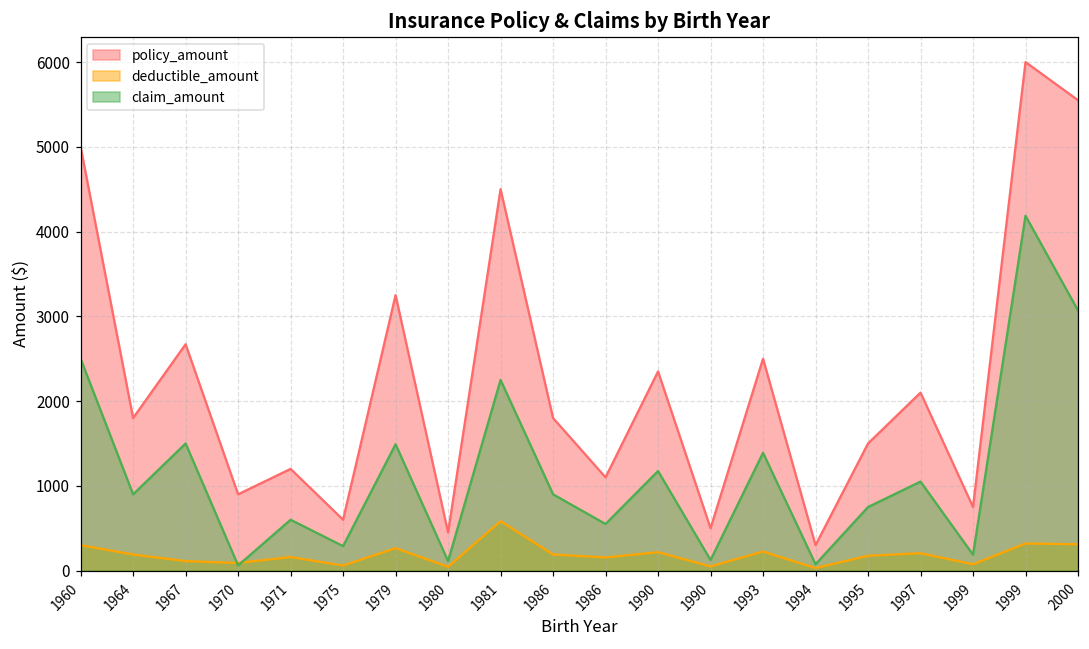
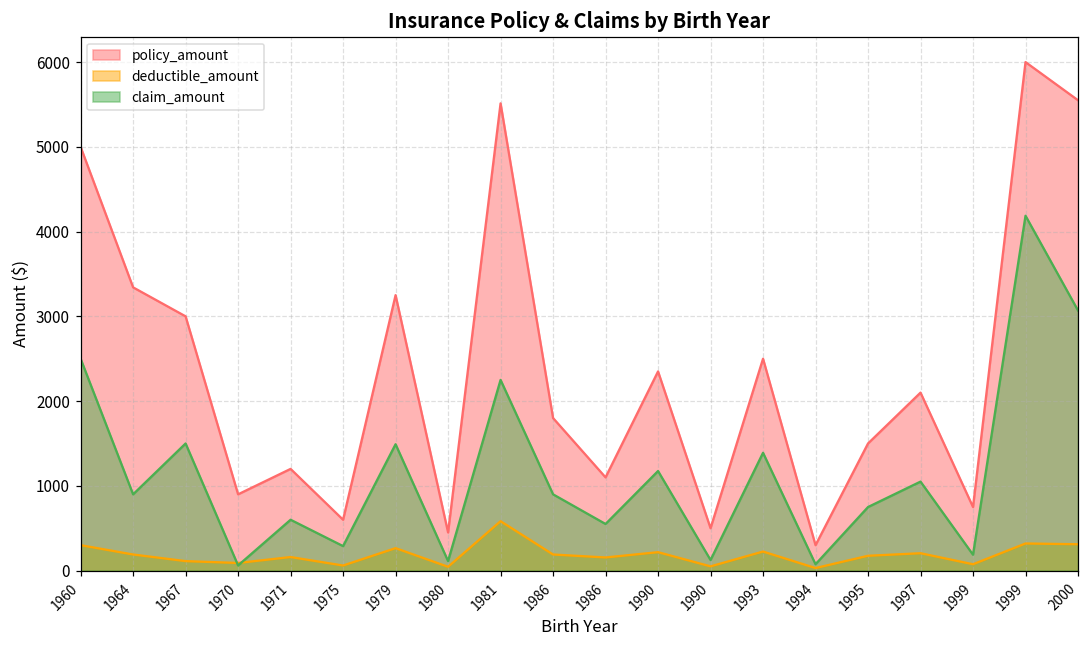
  {
    "policy_amount": {
      "1960": 5000,
-     "1964": 1800,
-     "1967": 2700,
+     "1964": 3300,
+     "1967": 3000,
      "1970": 900,
      "1971": 1200,
      "1975": 600,
      "1979": 3300,
      "1980": 500,
-     "1981": 4500,
+     "1981": 5500,
      "1993": 2500,
      "1994": 300,
      "1995": 1500,
      "1997": 2100,
      "2000": 5600
    },
    "deductible_amount": {
      "1960": 300,
      "1964": 200,
      "1967": 100,
      "1971": 200,
      "1975": 100,
      "1979": 300,
      "1980": 0,
      "1981": 600,
      "1993": 200,
      "1994": 0,
      "1995": 200,
      "1997": 200,
      "2000": 300
    },
    "claim_amount": {
      "1960": 2500,
      "1964": 900,
      "1967": 1500,
      "1971": 600,
      "1975": 300,
      "1979": 1500,
      "1980": 100,
      "1981": 2300,
      "1993": 1400,
      "1994": 100,
      "1995": 800,
      "1997": 1100,
      "2000": 3100
    }
  }
